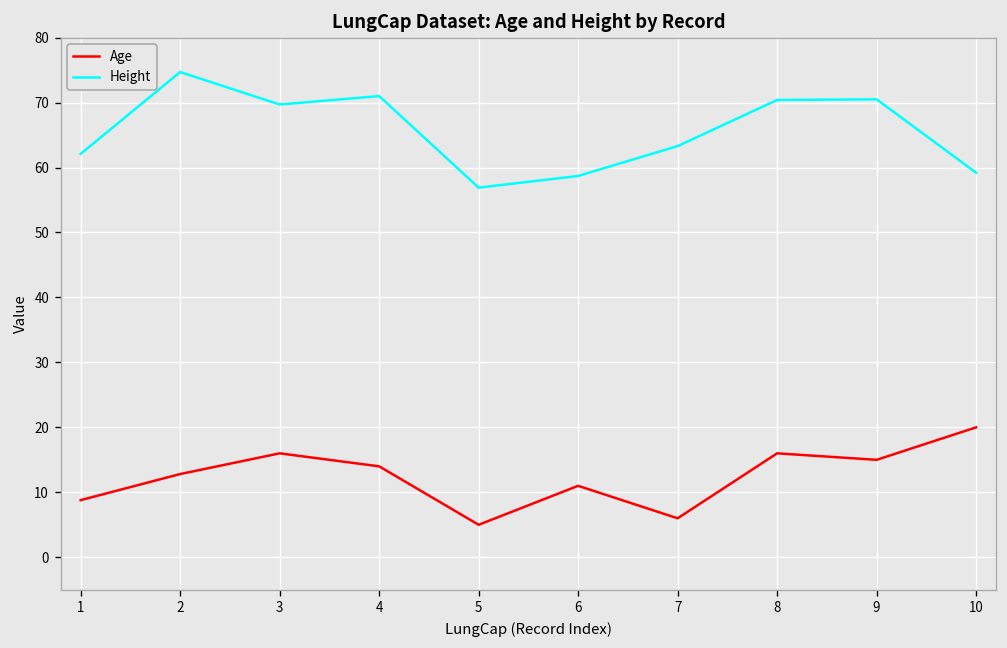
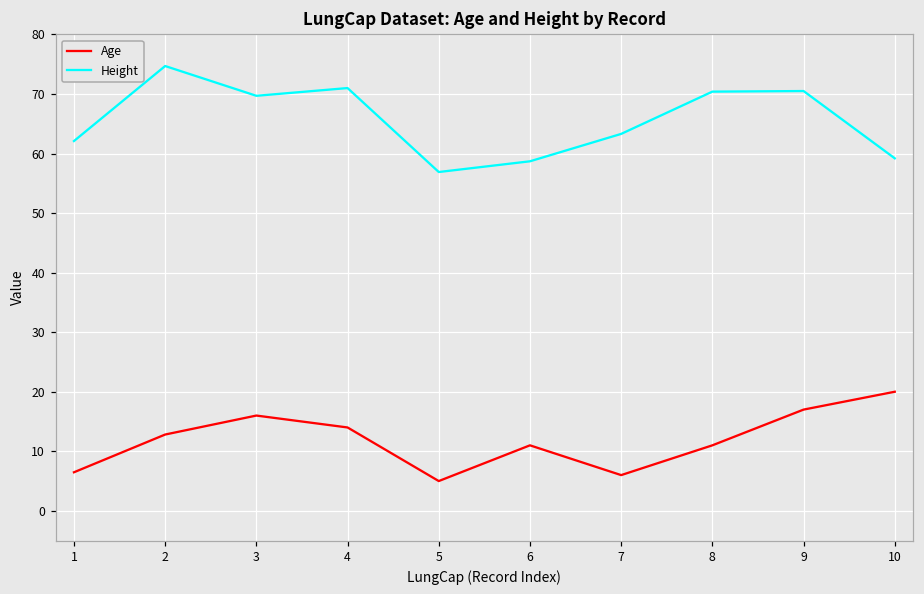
  {
    "Age": {
-     "1": 9,
+     "1": 6,
      "2": 13,
      "3": 16,
      "4": 14,
      "5": 5,
      "6": 11,
      "7": 6,
-     "8": 16,
-     "9": 15,
+     "8": 11,
+     "9": 17,
      "10": 20
    },
    "Height": {
      "1": 62,
      "2": 75,
      "3": 70,
      "4": 71,
      "5": 57,
      "6": 59,
      "7": 63,
      "8": 70,
      "9": 71,
      "10": 59
    }
  }
